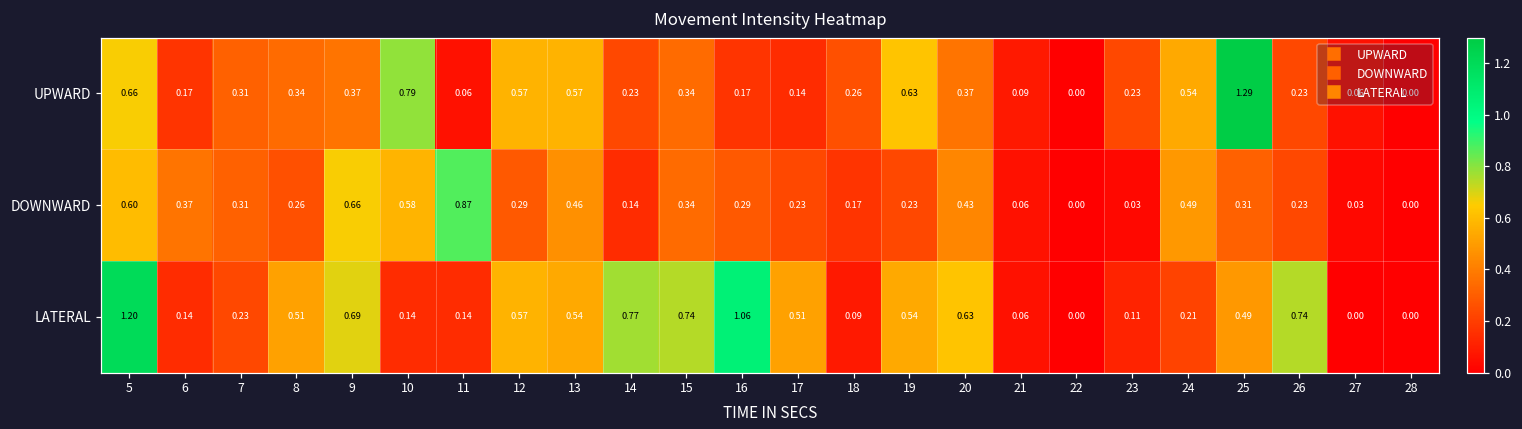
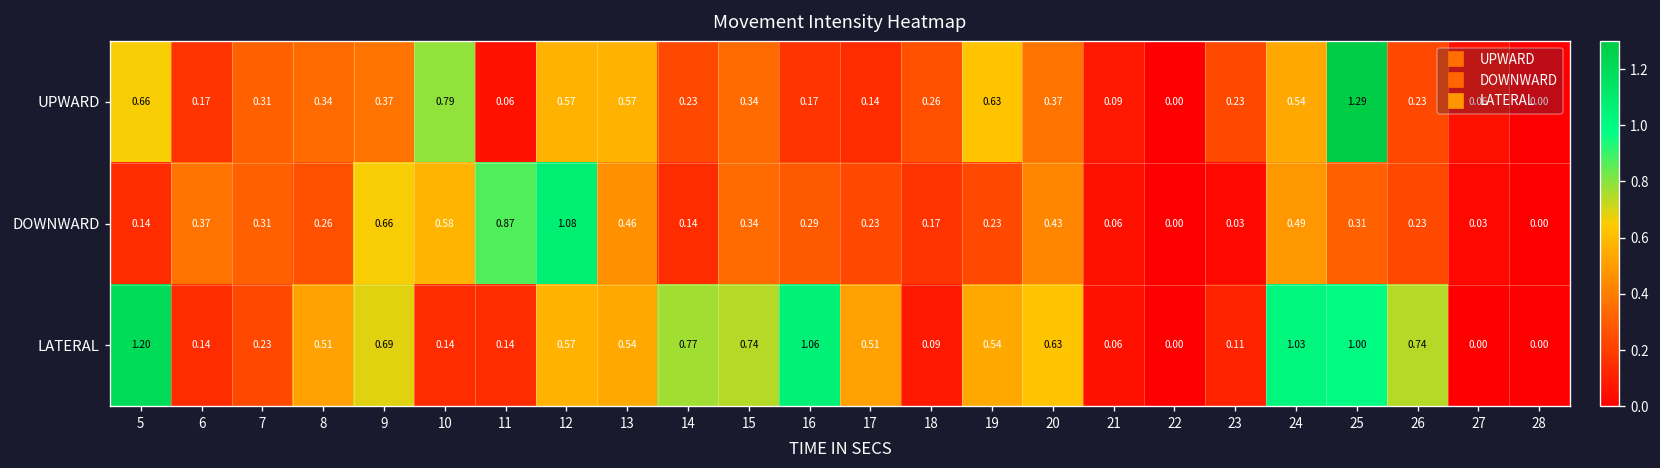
  {
    "UPWARD": {
      "5": 0.66,
      "6": 0.17,
      "7": 0.31,
      "8": 0.34,
      "9": 0.37,
      "10": 0.79,
      "11": 0.06,
      "12": 0.57,
      "13": 0.57,
      "14": 0.23,
      "15": 0.34,
      "16": 0.17,
      "17": 0.14,
      "18": 0.26,
      "19": 0.63,
      "20": 0.37,
      "21": 0.09,
      "22": 0.00,
      "23": 0.23,
      "24": 0.54,
      "25": 1.29,
      "26": 0.23
    },
    "DOWNWARD": {
-     "5": 0.60,
+     "5": 0.14,
      "6": 0.37,
      "7": 0.31,
      "8": 0.26,
      "9": 0.66,
      "10": 0.58,
      "11": 0.87,
-     "12": 0.29,
+     "12": 1.08,
      "13": 0.46,
      "14": 0.14,
      "15": 0.34,
      "16": 0.29,
      "17": 0.23,
      "18": 0.17,
      "19": 0.23,
      "20": 0.43,
      "21": 0.06,
      "22": 0.00,
      "23": 0.03,
      "24": 0.49,
      "25": 0.31,
      "26": 0.23,
      "27": 0.03,
      "28": 0.00
    },
    "LATERAL": {
      "5": 1.20,
      "6": 0.14,
      "7": 0.23,
      "8": 0.51,
      "9": 0.69,
      "10": 0.14,
      "11": 0.14,
      "12": 0.57,
      "13": 0.54,
      "14": 0.77,
      "15": 0.74,
      "16": 1.06,
      "17": 0.51,
      "18": 0.09,
      "19": 0.54,
      "20": 0.63,
      "21": 0.06,
      "22": 0.00,
      "23": 0.11,
-     "24": 0.21,
-     "25": 0.49,
+     "24": 1.03,
+     "25": 1.00,
      "26": 0.74,
      "27": 0.00,
      "28": 0.00
    }
  }
